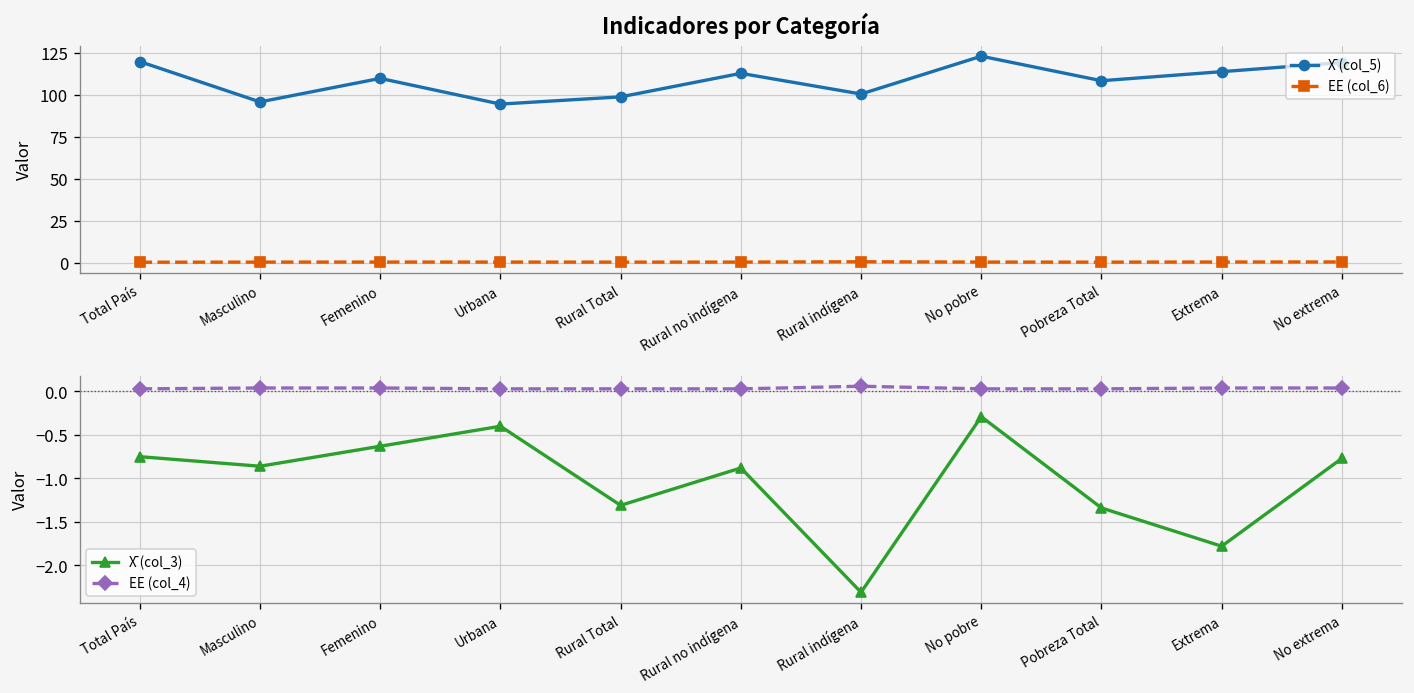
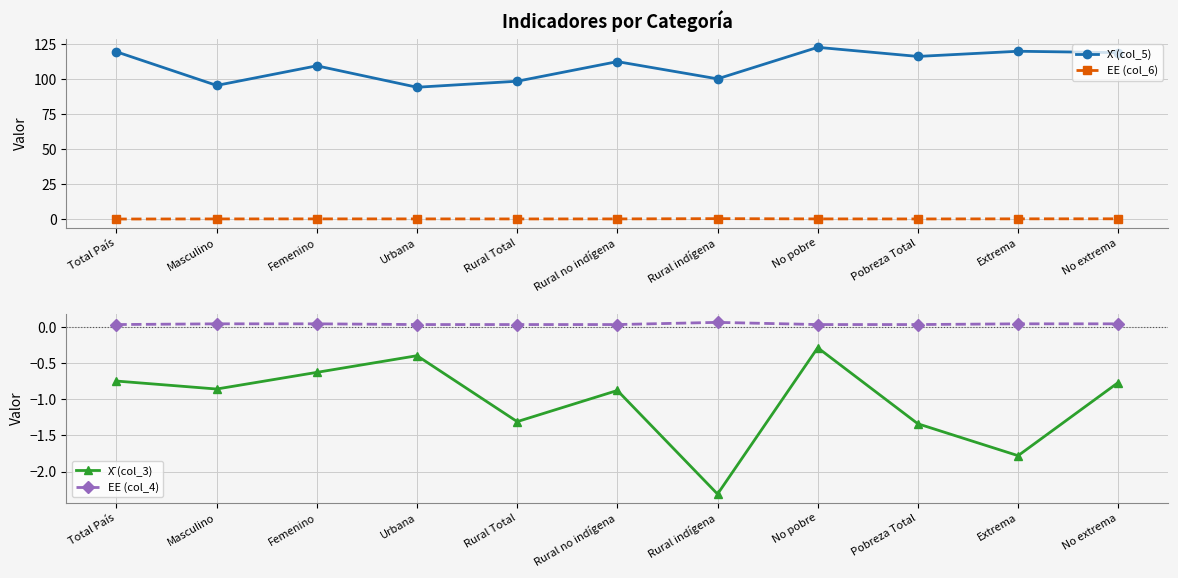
  {
    "Indicadores por Categoría": {
      "X̄ (col_5)": {
        "Total País": 120,
        "Masculino": 96,
        "Femenino": 110,
        "Urbana": 94,
        "Rural Total": 99,
        "Rural no indígena": 113,
        "Rural indígena": 100,
        "No pobre": 123,
-       "Pobreza Total": 108,
-       "Extrema": 114
+       "Pobreza Total": 116,
+       "Extrema": 120
      },
      "EE (col_6)": {
        "Total País": 0,
        "Masculino": 0,
        "Femenino": 0,
        "Urbana": 0,
        "Rural Total": 0,
        "Rural no indígena": 0,
        "Rural indígena": 0,
        "No pobre": 0,
        "Pobreza Total": 0,
        "Extrema": 0,
        "No extrema": 0
      }
    }
  }
